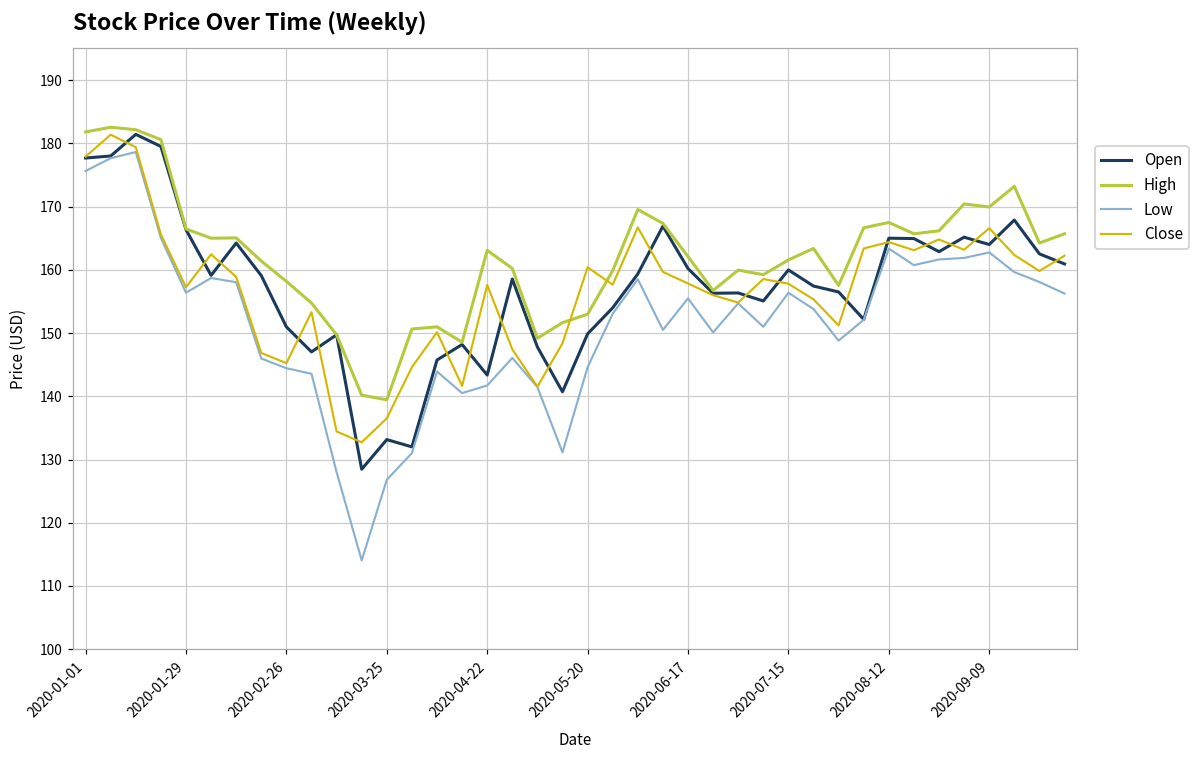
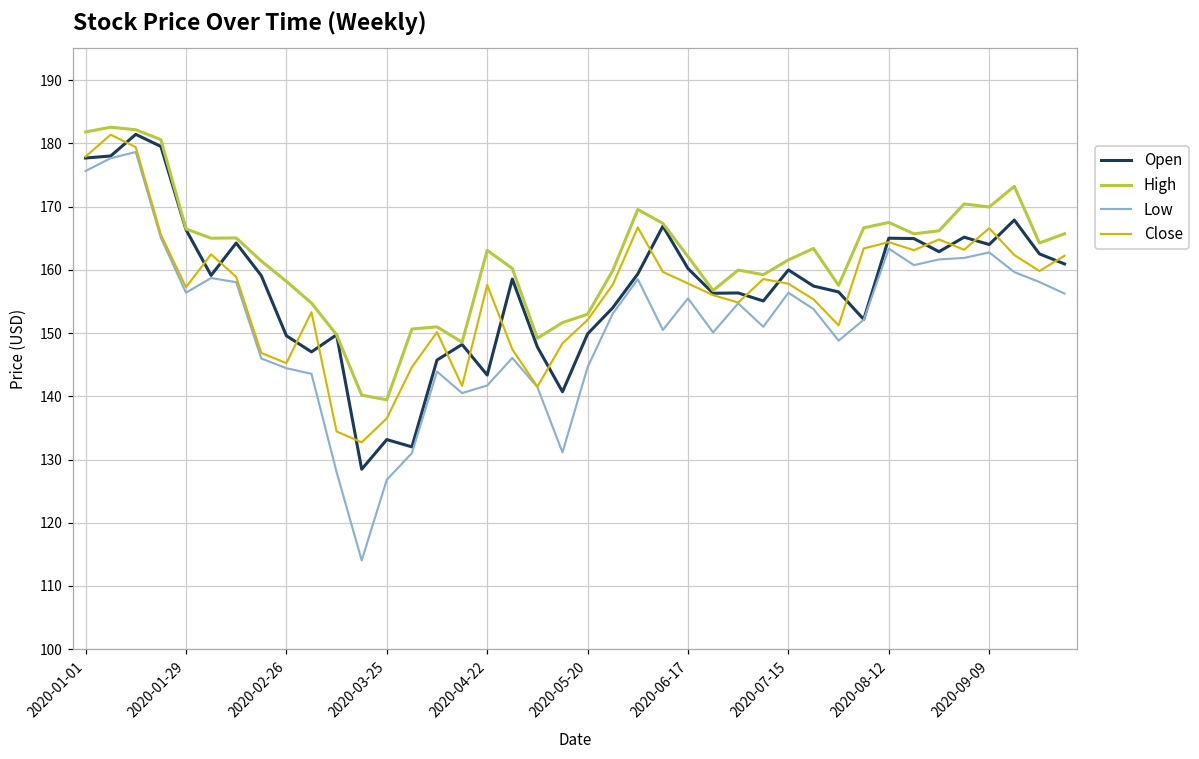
  {
    "Open": {
-     "2020-02-26": 151,
+     "2020-02-26": 150,
      "2020-03-25": 133,
      "2020-04-22": 143,
      "2020-05-20": 150,
      "2020-06-17": 160,
      "2020-07-15": 160,
      "2020-08-12": 165,
      "2020-09-09": 164
    },
    "High": {
      "2020-01-01": 182,
      "2020-02-26": 158,
      "2020-03-25": 139,
      "2020-04-22": 163,
      "2020-05-20": 153,
      "2020-06-17": 162,
      "2020-07-15": 162,
      "2020-08-12": 167,
      "2020-09-09": 170
    },
    "Low": {
      "2020-01-01": 176,
      "2020-01-29": 156,
      "2020-02-26": 144,
      "2020-03-25": 127,
      "2020-04-22": 142,
      "2020-05-20": 145,
      "2020-06-17": 155,
      "2020-07-15": 156,
      "2020-08-12": 163,
      "2020-09-09": 163
    },
    "Close": {
      "2020-01-29": 157,
      "2020-02-26": 145,
      "2020-03-25": 137,
      "2020-04-22": 158,
-     "2020-05-20": 160,
+     "2020-05-20": 152,
      "2020-06-17": 158,
      "2020-07-15": 158,
      "2020-08-12": 164,
      "2020-09-09": 167
    }
  }
